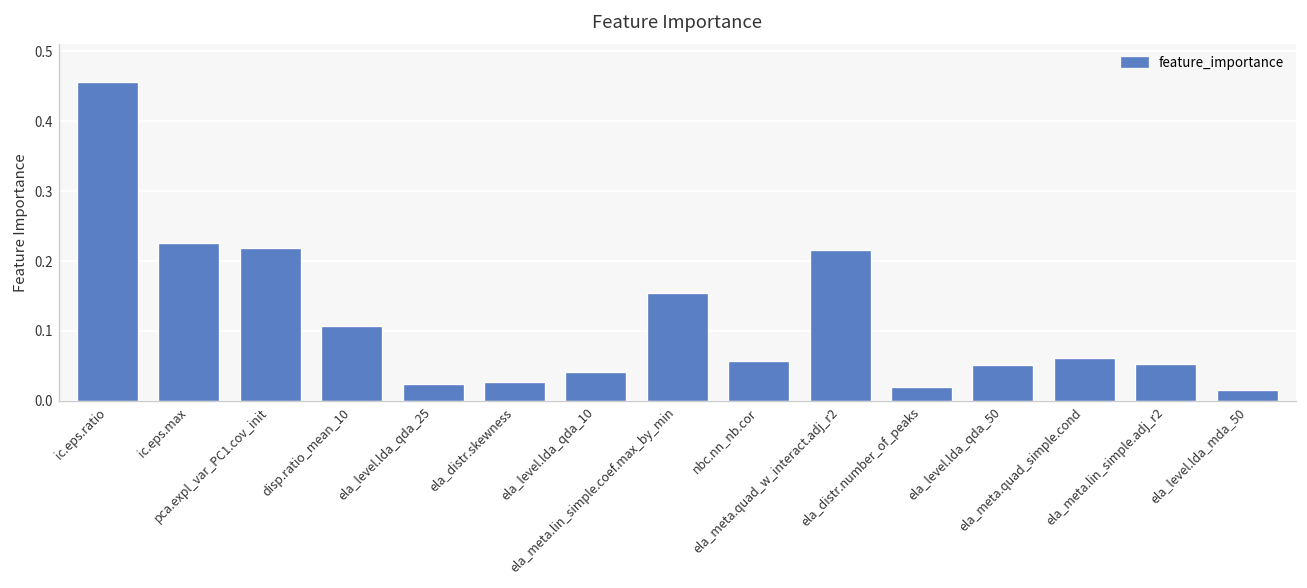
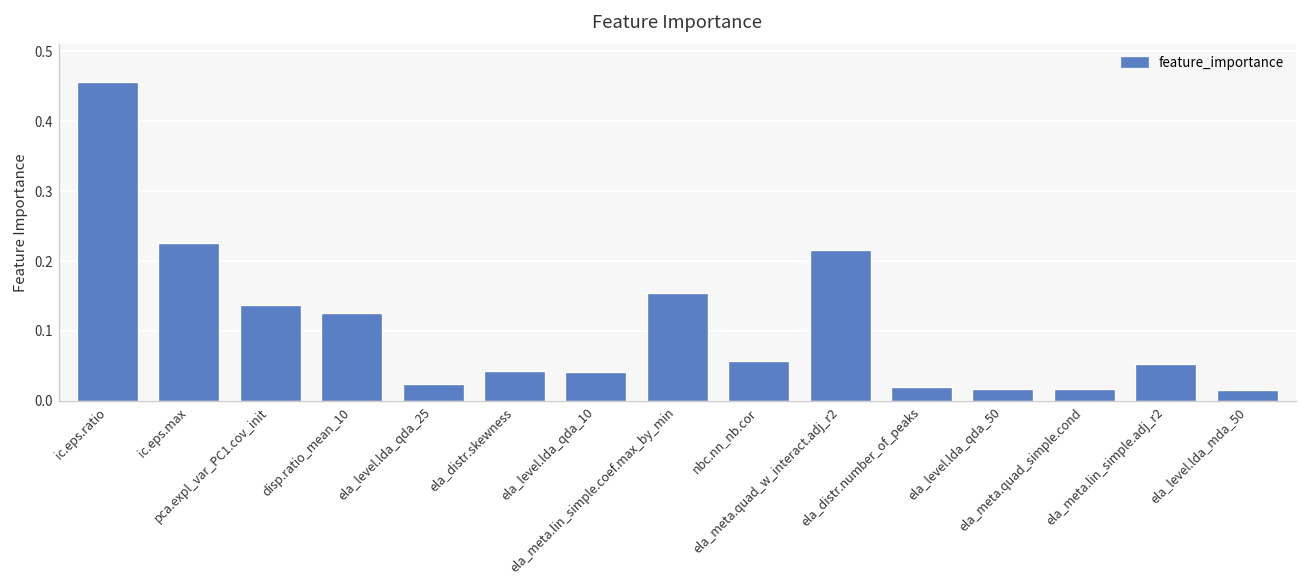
  {
    "ic.eps.ratio": 0.46,
    "ic.eps.max": 0.23,
-   "pca.expl_var_PC1.cov_init": 0.22,
-   "disp.ratio_mean_10": 0.11,
+   "pca.expl_var_PC1.cov_init": 0.14,
+   "disp.ratio_mean_10": 0.13,
    "ela_level.lda_qda_25": 0.02,
-   "ela_distr.skewness": 0.03,
+   "ela_distr.skewness": 0.04,
    "ela_level.lda_qda_10": 0.04,
    "ela_meta.lin_simple.coef.max_by_min": 0.15,
    "nbc.nn_nb.cor": 0.06,
    "ela_meta.quad_w_interact.adj_r2": 0.22,
    "ela_distr.number_of_peaks": 0.02,
-   "ela_level.lda_qda_50": 0.05,
-   "ela_meta.quad_simple.cond": 0.06,
+   "ela_level.lda_qda_50": 0.02,
+   "ela_meta.quad_simple.cond": 0.02,
    "ela_meta.lin_simple.adj_r2": 0.05,
    "ela_level.lda_mda_50": 0.02
  }
